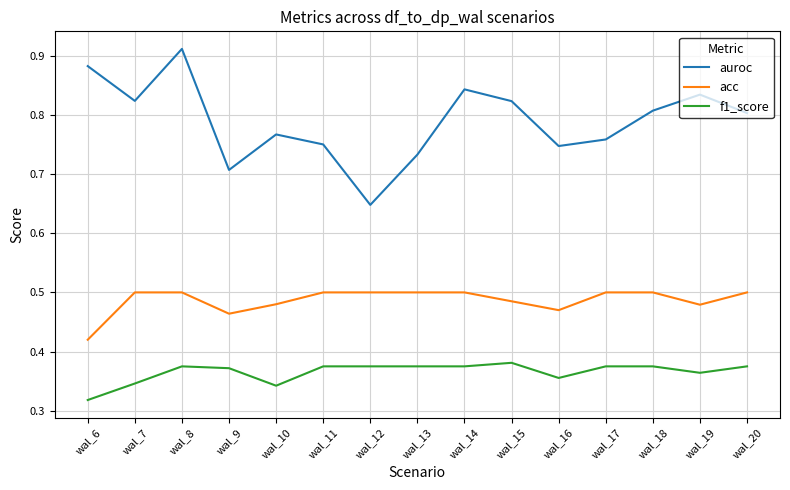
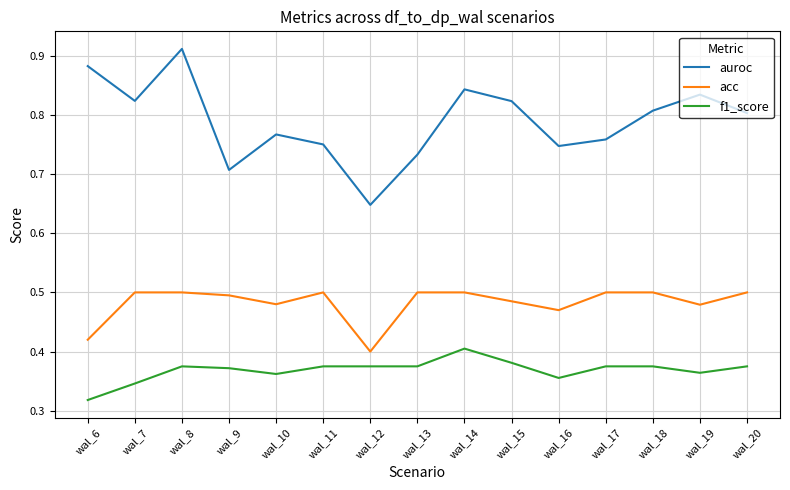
  {
    "auroc": {
      "wal_6": 0.88,
      "wal_7": 0.82,
      "wal_8": 0.91,
      "wal_9": 0.71,
      "wal_10": 0.77,
      "wal_11": 0.75,
      "wal_12": 0.65,
      "wal_13": 0.73,
      "wal_14": 0.84,
      "wal_15": 0.82,
      "wal_16": 0.75,
      "wal_17": 0.76,
      "wal_18": 0.81
    },
    "acc": {
      "wal_6": 0.42,
      "wal_7": 0.50,
      "wal_8": 0.50,
-     "wal_9": 0.46,
+     "wal_9": 0.50,
      "wal_10": 0.48,
      "wal_11": 0.50,
-     "wal_12": 0.5,
+     "wal_12": 0.4,
      "wal_13": 0.50,
      "wal_14": 0.50,
      "wal_15": 0.49,
      "wal_16": 0.47,
      "wal_17": 0.50,
      "wal_18": 0.50,
      "wal_19": 0.48,
      "wal_20": 0.50
    },
    "f1_score": {
      "wal_6": 0.32,
      "wal_7": 0.35,
      "wal_8": 0.38,
      "wal_9": 0.37,
-     "wal_10": 0.34,
+     "wal_10": 0.36,
      "wal_11": 0.38,
      "wal_12": 0.38,
      "wal_13": 0.38,
-     "wal_14": 0.38,
+     "wal_14": 0.41,
      "wal_15": 0.38,
      "wal_16": 0.36,
      "wal_17": 0.38,
      "wal_18": 0.38,
      "wal_19": 0.36,
      "wal_20": 0.38
    }
  }
